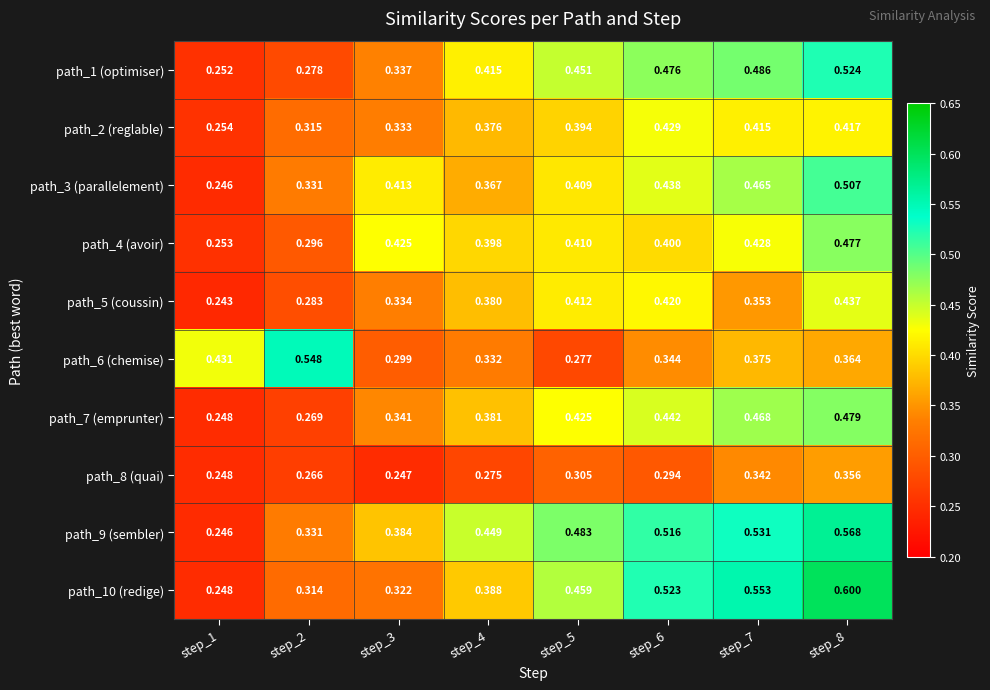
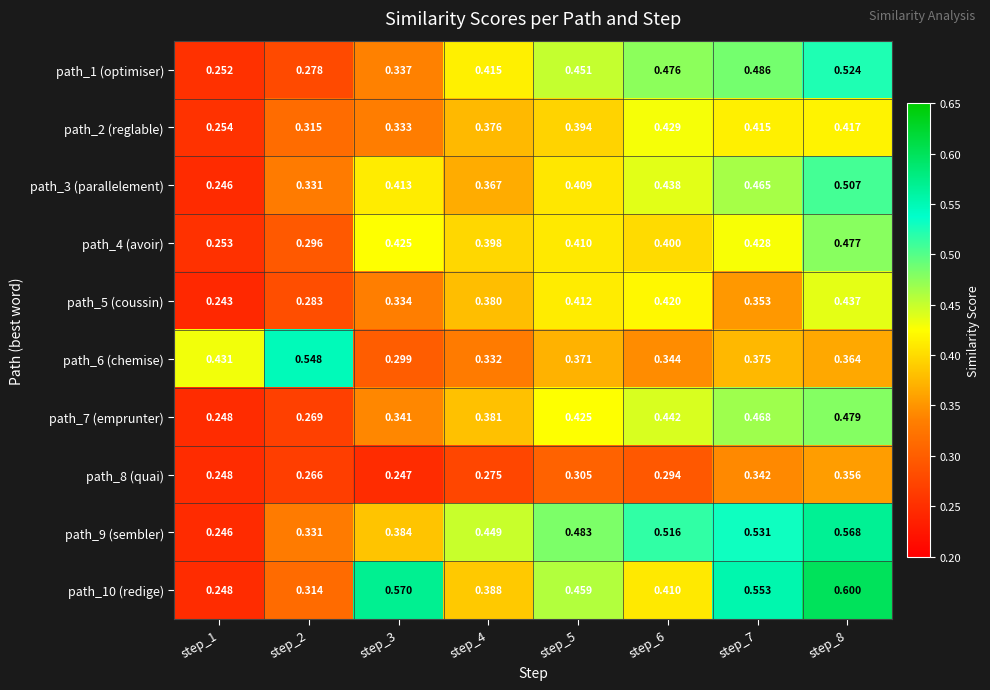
  {
    "path_1 (optimiser)": {
      "step_1": 0.252,
      "step_2": 0.278,
      "step_3": 0.337,
      "step_4": 0.415,
      "step_5": 0.451,
      "step_6": 0.476,
      "step_7": 0.486,
      "step_8": 0.524
    },
    "path_2 (reglable)": {
      "step_1": 0.254,
      "step_2": 0.315,
      "step_3": 0.333,
      "step_4": 0.376,
      "step_5": 0.394,
      "step_6": 0.429,
      "step_7": 0.415,
      "step_8": 0.417
    },
    "path_3 (parallelement)": {
      "step_1": 0.246,
      "step_2": 0.331,
      "step_3": 0.413,
      "step_4": 0.367,
      "step_5": 0.409,
      "step_6": 0.438,
      "step_7": 0.465,
      "step_8": 0.507
    },
    "path_4 (avoir)": {
      "step_1": 0.253,
      "step_2": 0.296,
      "step_3": 0.425,
      "step_4": 0.398,
      "step_5": 0.410,
      "step_6": 0.400,
      "step_7": 0.428,
      "step_8": 0.477
    },
    "path_5 (coussin)": {
      "step_1": 0.243,
      "step_2": 0.283,
      "step_3": 0.334,
      "step_4": 0.380,
      "step_5": 0.412,
      "step_6": 0.420,
      "step_7": 0.353,
      "step_8": 0.437
    },
    "path_6 (chemise)": {
      "step_1": 0.431,
      "step_2": 0.548,
      "step_3": 0.299,
      "step_4": 0.332,
-     "step_5": 0.277,
+     "step_5": 0.371,
      "step_6": 0.344,
      "step_7": 0.375,
      "step_8": 0.364
    },
    "path_7 (emprunter)": {
      "step_1": 0.248,
      "step_2": 0.269,
      "step_3": 0.341,
      "step_4": 0.381,
      "step_5": 0.425,
      "step_6": 0.442,
      "step_7": 0.468,
      "step_8": 0.479
    },
    "path_8 (quai)": {
      "step_1": 0.248,
      "step_2": 0.266,
      "step_3": 0.247,
      "step_4": 0.275,
      "step_5": 0.305,
      "step_6": 0.294,
      "step_7": 0.342,
      "step_8": 0.356
    },
    "path_9 (sembler)": {
      "step_1": 0.246,
      "step_2": 0.331,
      "step_3": 0.384,
      "step_4": 0.449,
      "step_5": 0.483,
      "step_6": 0.516,
      "step_7": 0.531,
      "step_8": 0.568
    },
    "path_10 (redige)": {
      "step_1": 0.248,
      "step_2": 0.314,
-     "step_3": 0.322,
+     "step_3": 0.570,
      "step_4": 0.388,
      "step_5": 0.459,
-     "step_6": 0.523,
+     "step_6": 0.410,
      "step_7": 0.553,
      "step_8": 0.600
    }
  }
